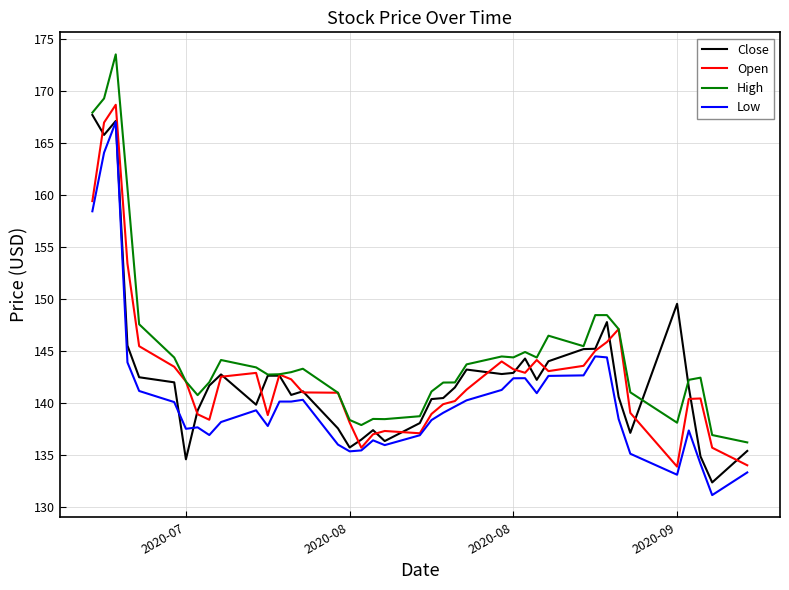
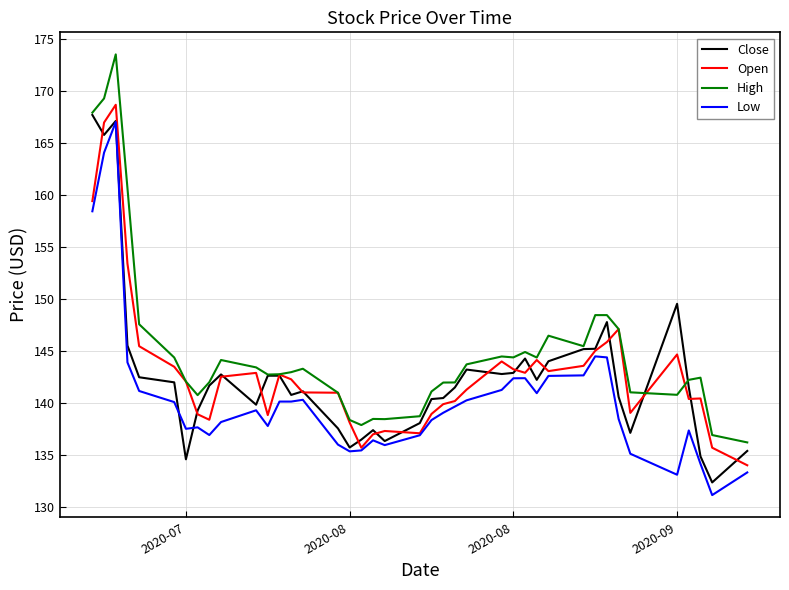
  {
    "Close": {
      "2020-07": 134.6,
      "2020-09": 149.6
    },
    "Open": {
-     "2020-09": 133.9
+     "2020-09": 144.7
    },
    "High": {
-     "2020-09": 138.1
+     "2020-09": 140.8
    },
    "Low": {
      "2020-07": 137.5,
      "2020-09": 133.1
    }
  }
